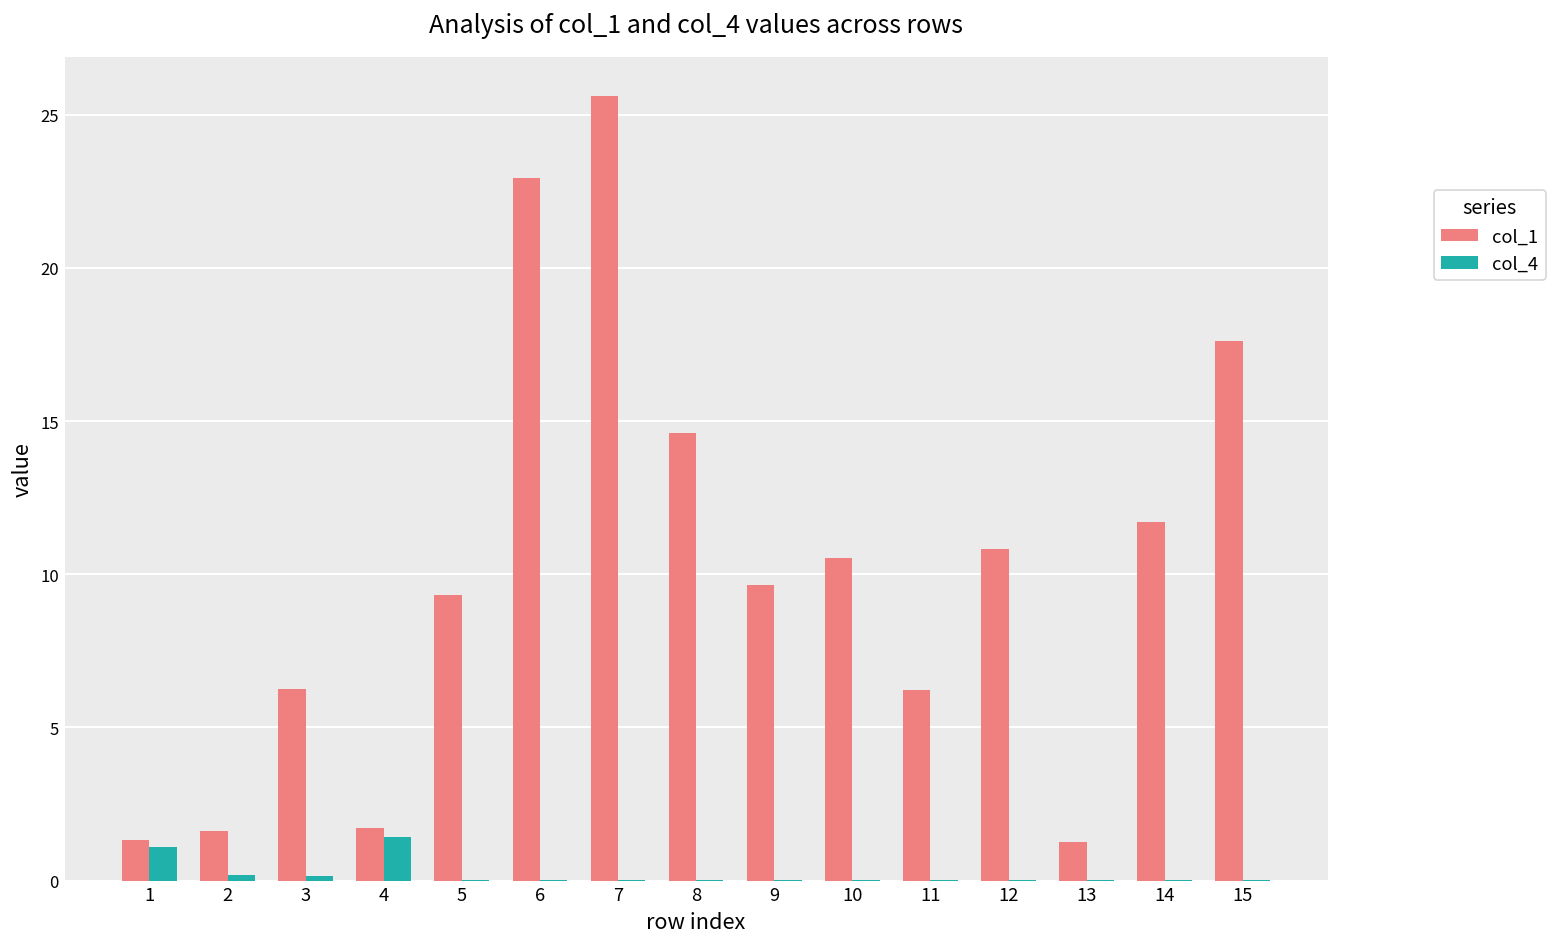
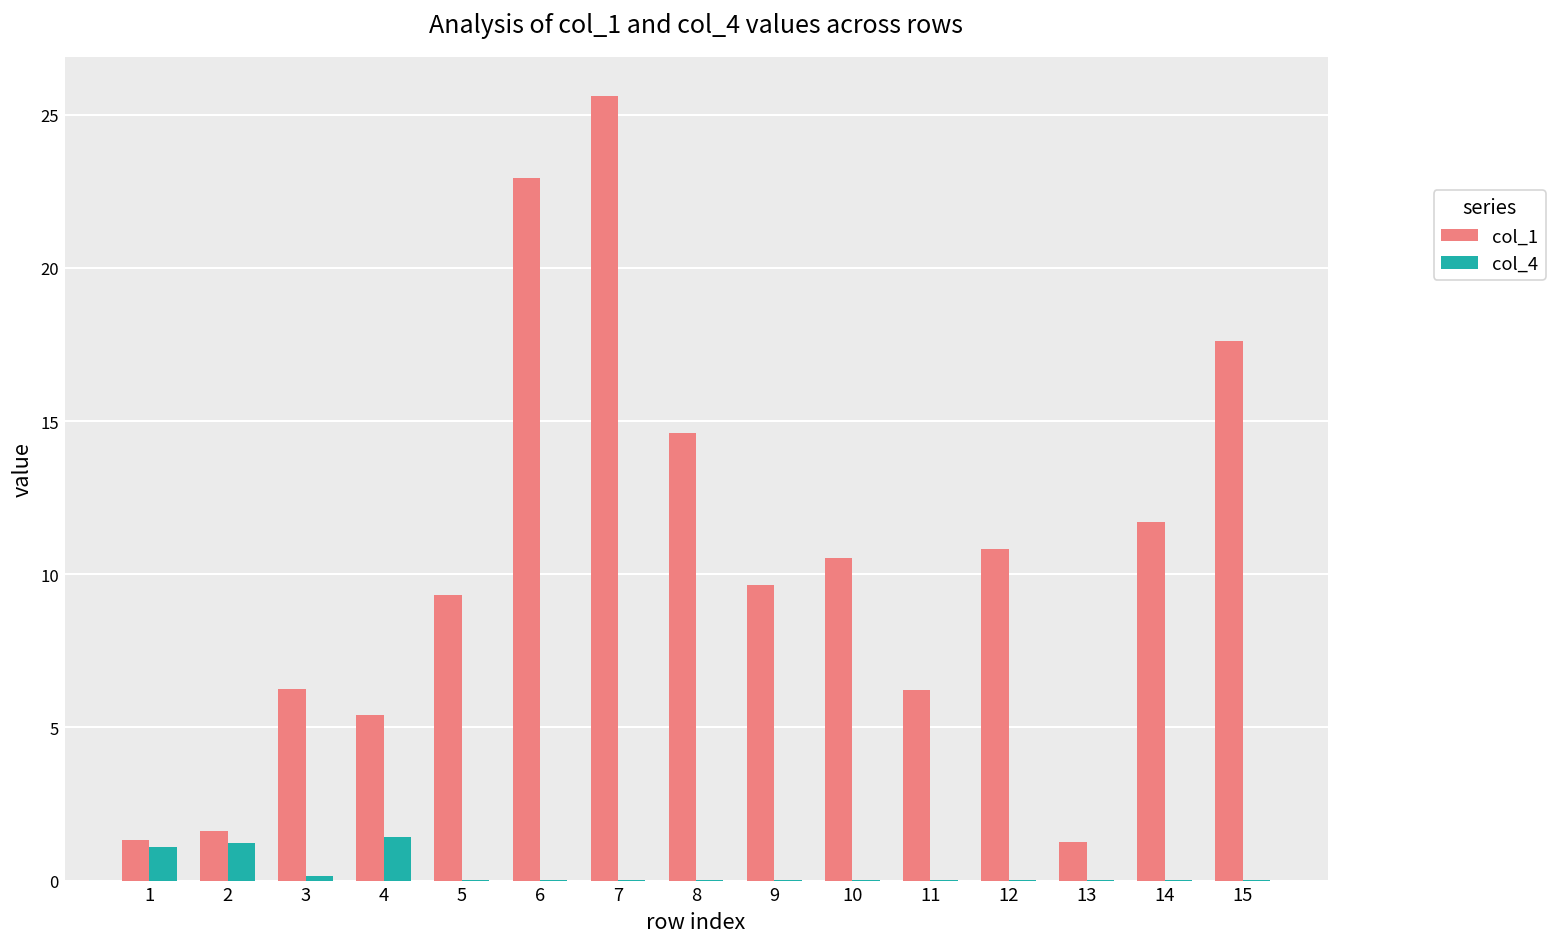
  {
    "col_1": {
      "1": 1.3,
      "2": 1.6,
      "3": 6.3,
-     "4": 1.7,
+     "4": 5.4,
      "5": 9.3,
      "6": 22.9,
      "7": 25.6,
      "8": 14.6,
      "9": 9.6,
      "10": 10.5,
      "11": 6.2,
      "12": 10.8,
      "13": 1.3,
      "14": 11.7,
      "15": 17.6
    },
    "col_4": {
      "1": 1.1,
-     "2": 0.2,
+     "2": 1.2,
      "3": 0.1,
      "4": 1.4
    }
  }
